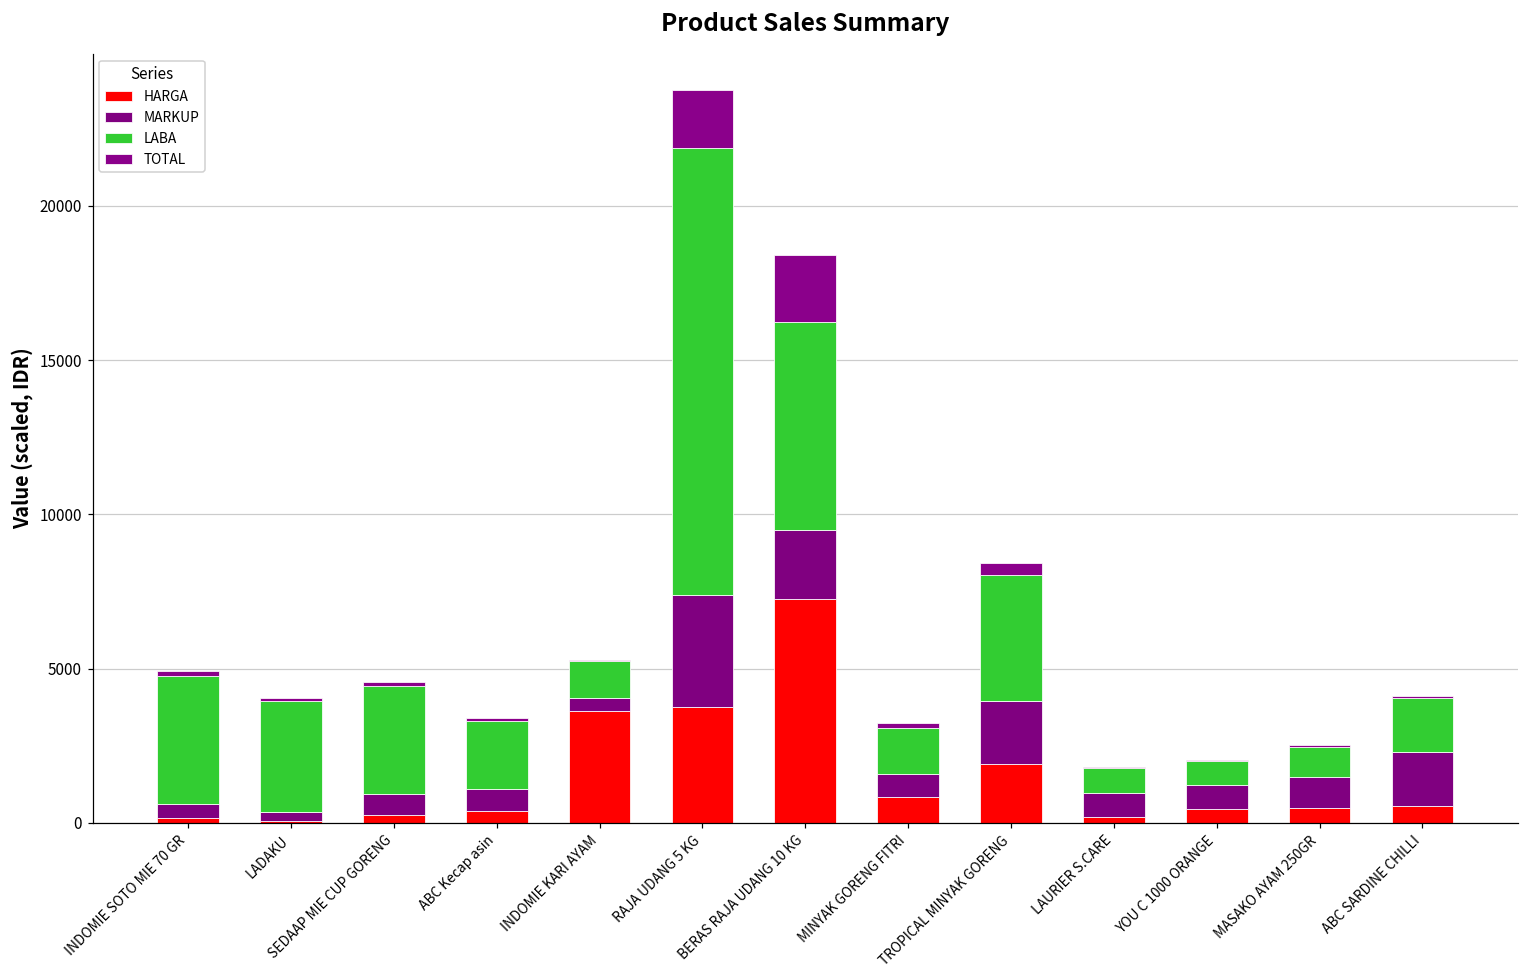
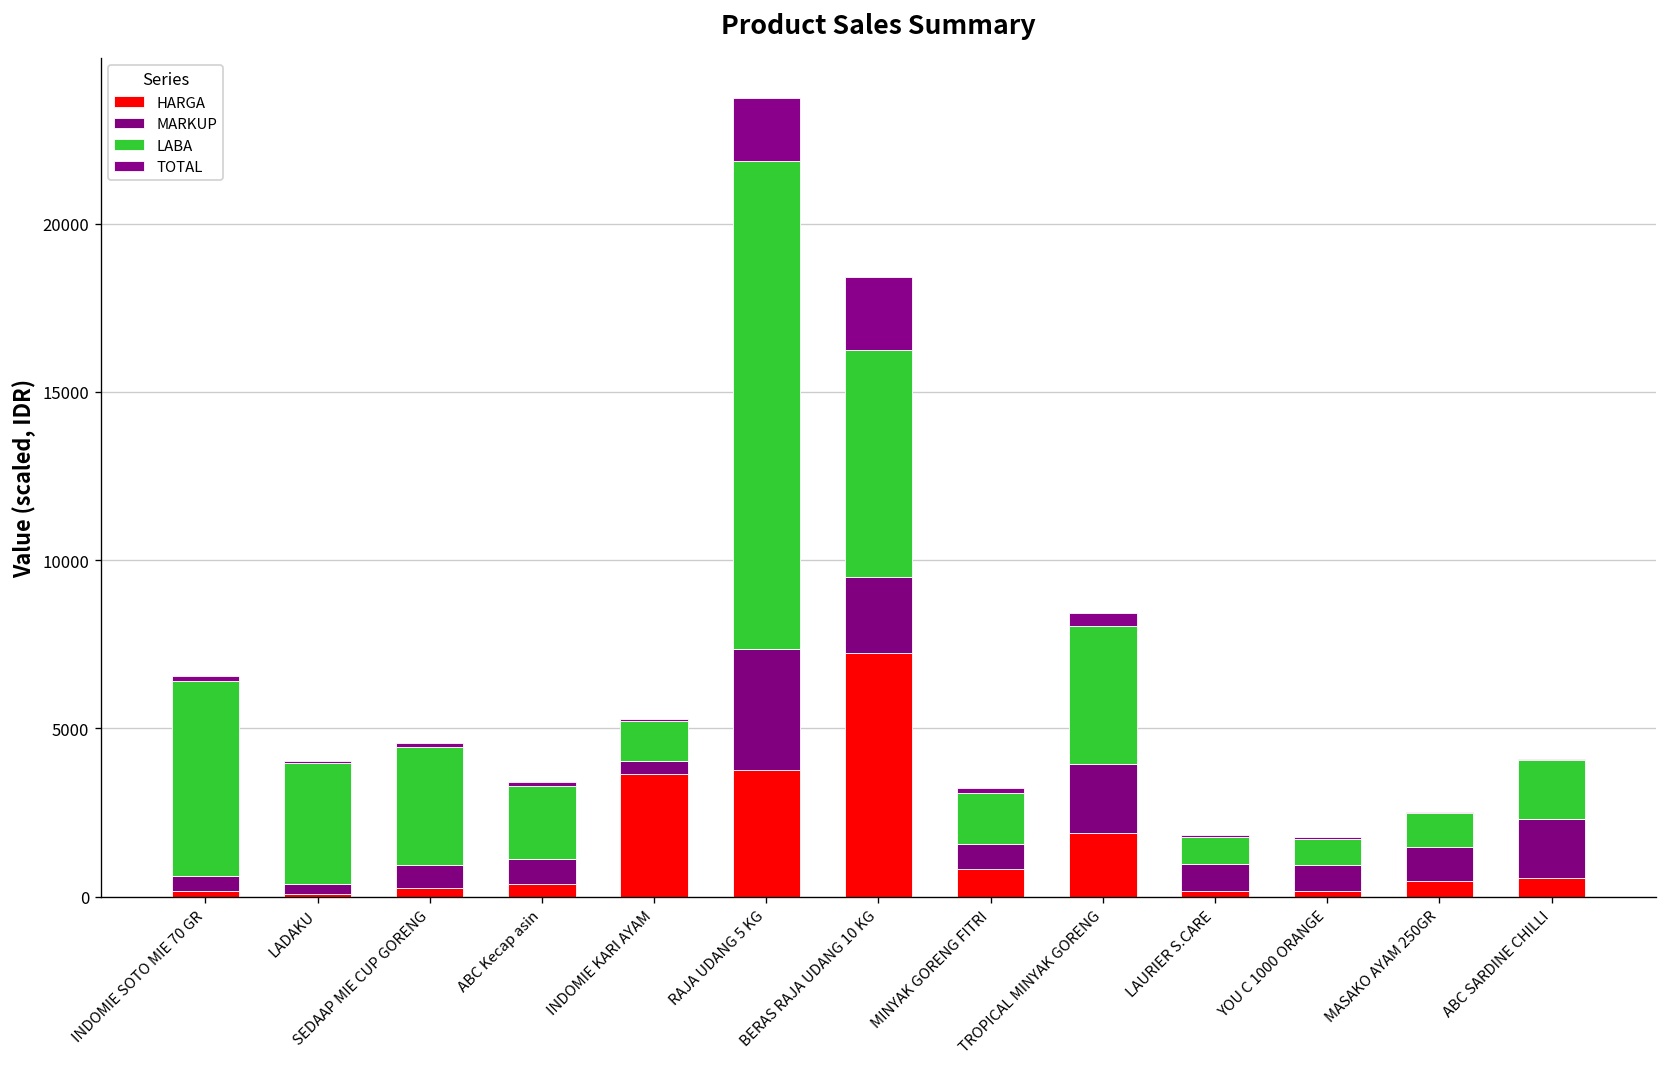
  {
    "HARGA": {
      "INDOMIE SOTO MIE 70 GR": 200,
      "SEDAAP MIE CUP GORENG": 300,
      "ABC Kecap asin": 400,
      "INDOMIE KARI AYAM": 3600,
      "RAJA UDANG 5 KG": 3800,
      "BERAS RAJA UDANG 10 KG": 7300,
      "MINYAK GORENG FITRI": 800,
      "TROPICAL MINYAK GORENG": 1900,
      "LAURIER S.CARE": 200,
-     "YOU C 1000 ORANGE": 500,
+     "YOU C 1000 ORANGE": 200,
      "MASAKO AYAM 250GR": 500,
      "ABC SARDINE CHILLI": 600
    },
    "LABA": {
-     "INDOMIE SOTO MIE 70 GR": 4100,
+     "INDOMIE SOTO MIE 70 GR": 5800,
      "LADAKU": 3600,
      "SEDAAP MIE CUP GORENG": 3500,
      "ABC Kecap asin": 2200,
      "INDOMIE KARI AYAM": 1200,
      "RAJA UDANG 5 KG": 14500,
      "BERAS RAJA UDANG 10 KG": 6800,
      "MINYAK GORENG FITRI": 1500,
      "TROPICAL MINYAK GORENG": 4100,
      "LAURIER S.CARE": 800,
      "YOU C 1000 ORANGE": 800,
      "MASAKO AYAM 250GR": 1000,
      "ABC SARDINE CHILLI": 1800
    }
  }
